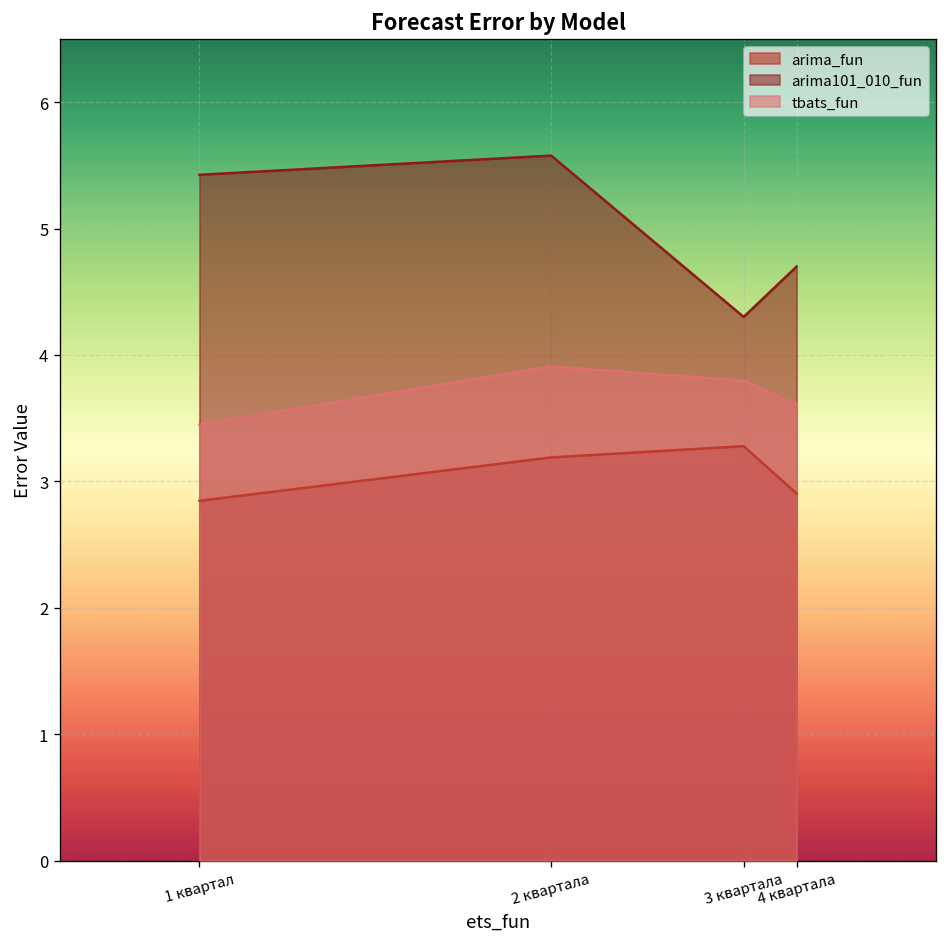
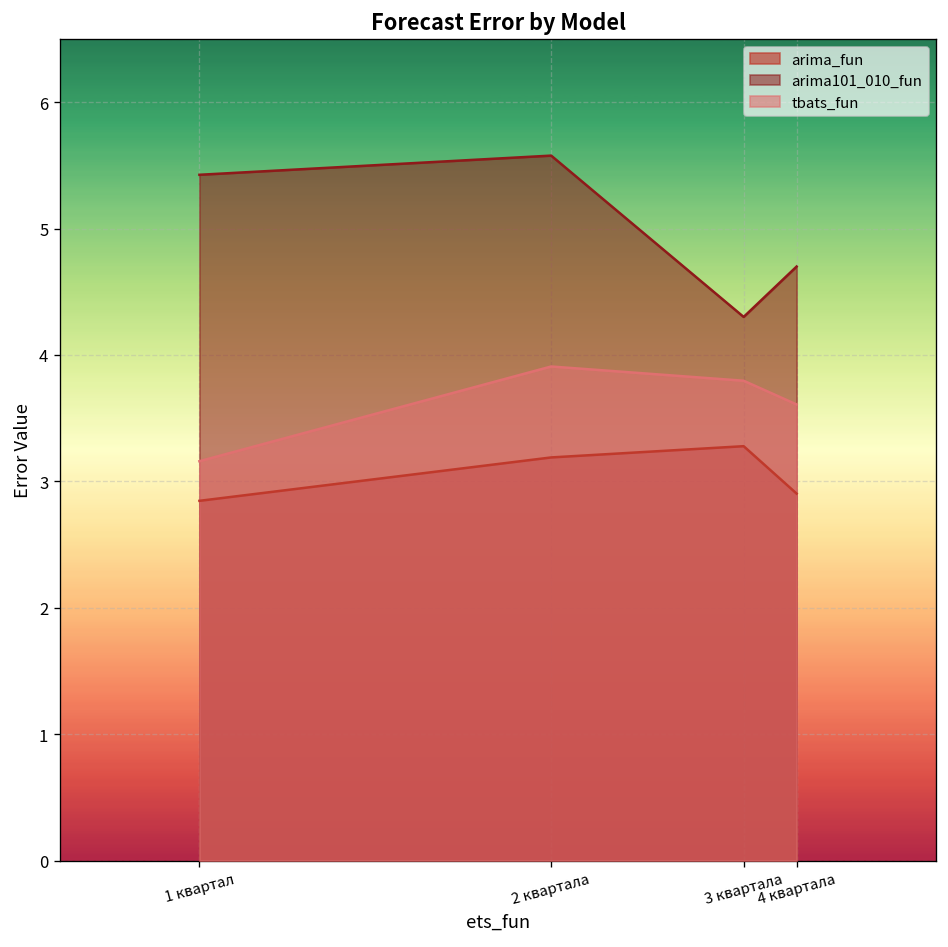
  {
    "tbats_fun": {
-     "1 квартал": 3.45,
+     "1 квартал": 3.16,
      "2 квартала": 3.91,
      "3 квартала": 3.80,
      "4 квартала": 3.61
    }
  }
